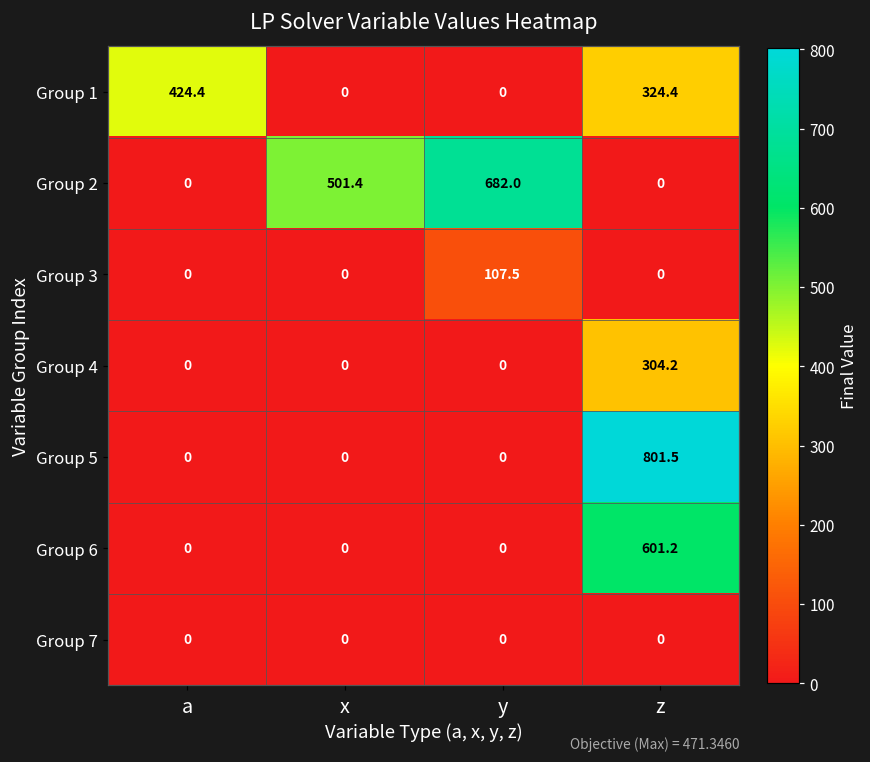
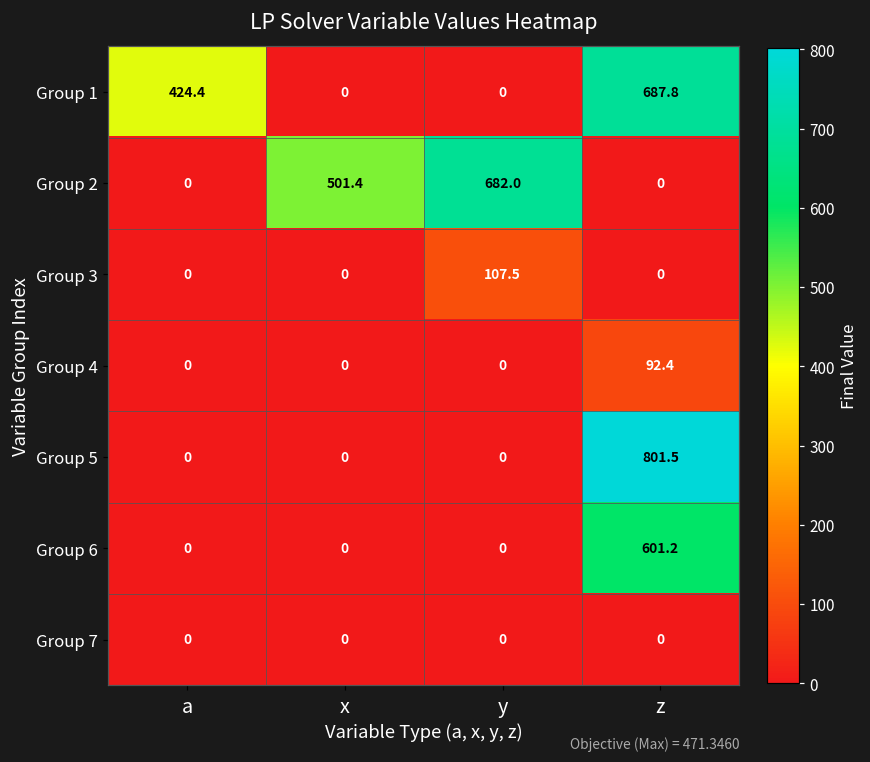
  {
    "Group 1": {
      "a": 424.4,
      "x": 0,
      "y": 0,
-     "z": 324.4
+     "z": 687.8
    },
    "Group 2": {
      "a": 0,
      "x": 501.4,
      "y": 682.0,
      "z": 0
    },
    "Group 3": {
      "a": 0,
      "x": 0,
      "y": 107.5,
      "z": 0
    },
    "Group 4": {
      "a": 0,
      "x": 0,
      "y": 0,
-     "z": 304.2
+     "z": 92.4
    },
    "Group 5": {
      "a": 0,
      "x": 0,
      "y": 0,
      "z": 801.5
    },
    "Group 6": {
      "a": 0,
      "x": 0,
      "y": 0,
      "z": 601.2
    },
    "Group 7": {
      "a": 0,
      "x": 0,
      "y": 0,
      "z": 0
    }
  }
